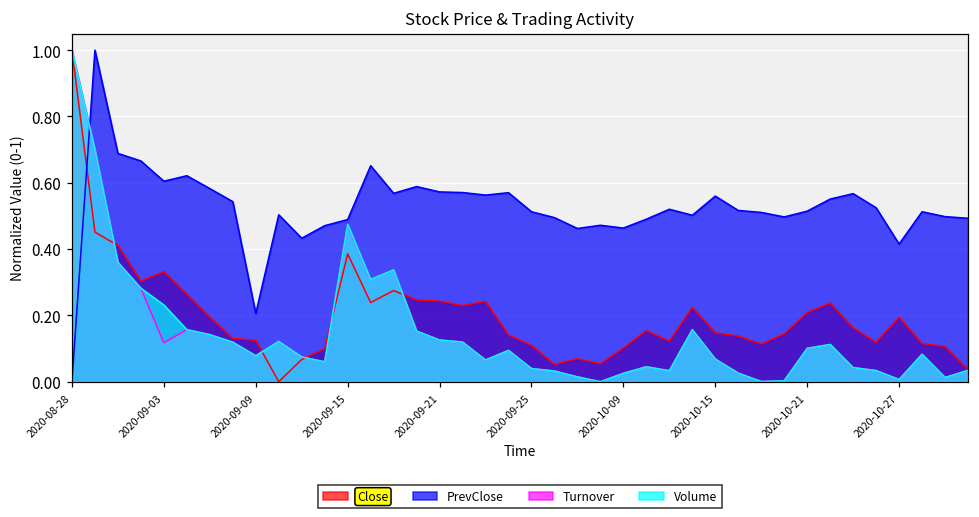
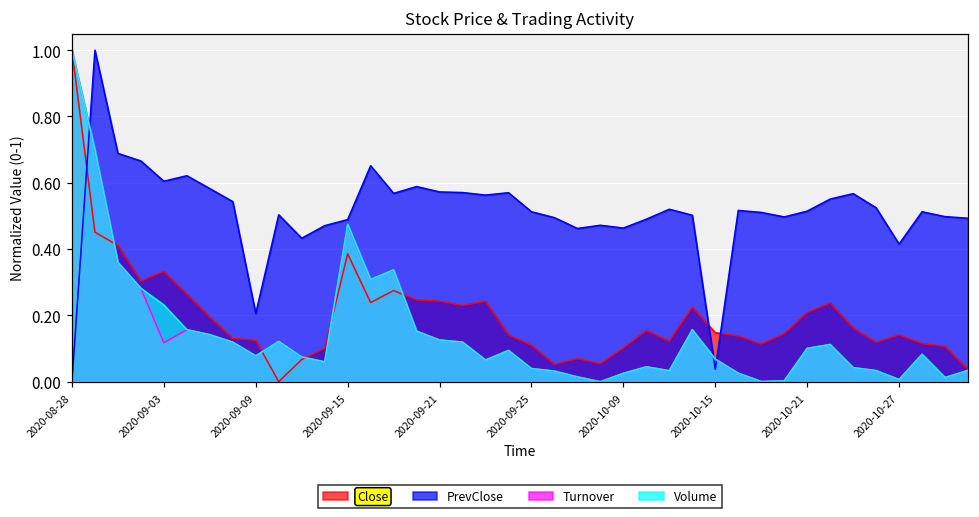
  {
    "Close": {
      "2020-09-03": 0.33,
      "2020-09-09": 0.12,
      "2020-09-15": 0.39,
      "2020-09-21": 0.24,
      "2020-09-25": 0.11,
      "2020-10-09": 0.10,
      "2020-10-15": 0.15,
      "2020-10-21": 0.21,
-     "2020-10-27": 0.19
+     "2020-10-27": 0.14
    },
    "PrevClose": {
      "2020-08-28": 0.00,
      "2020-09-03": 0.60,
      "2020-09-09": 0.21,
      "2020-09-15": 0.49,
      "2020-09-21": 0.57,
      "2020-09-25": 0.51,
      "2020-10-09": 0.46,
-     "2020-10-15": 0.56,
+     "2020-10-15": 0.04,
      "2020-10-21": 0.51,
      "2020-10-27": 0.42
    },
    "Turnover": {
      "2020-09-03": 0.12
    },
    "Volume": {
      "2020-09-03": 0.23
    }
  }
